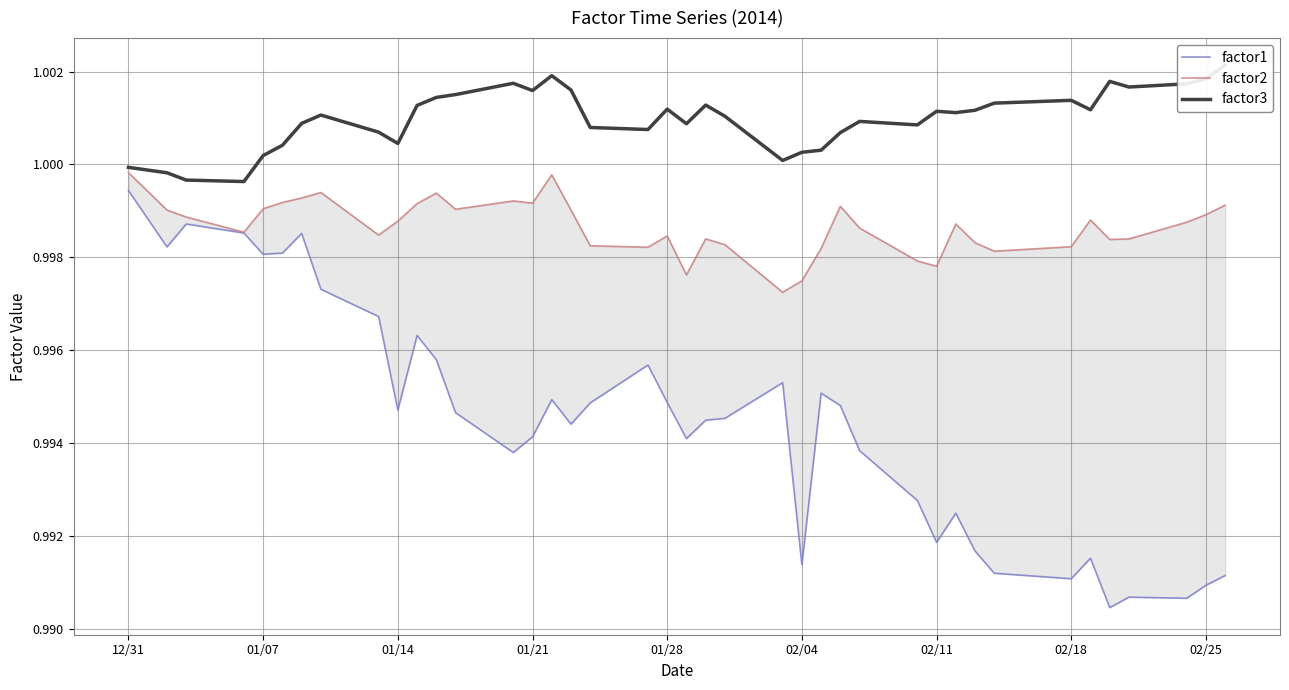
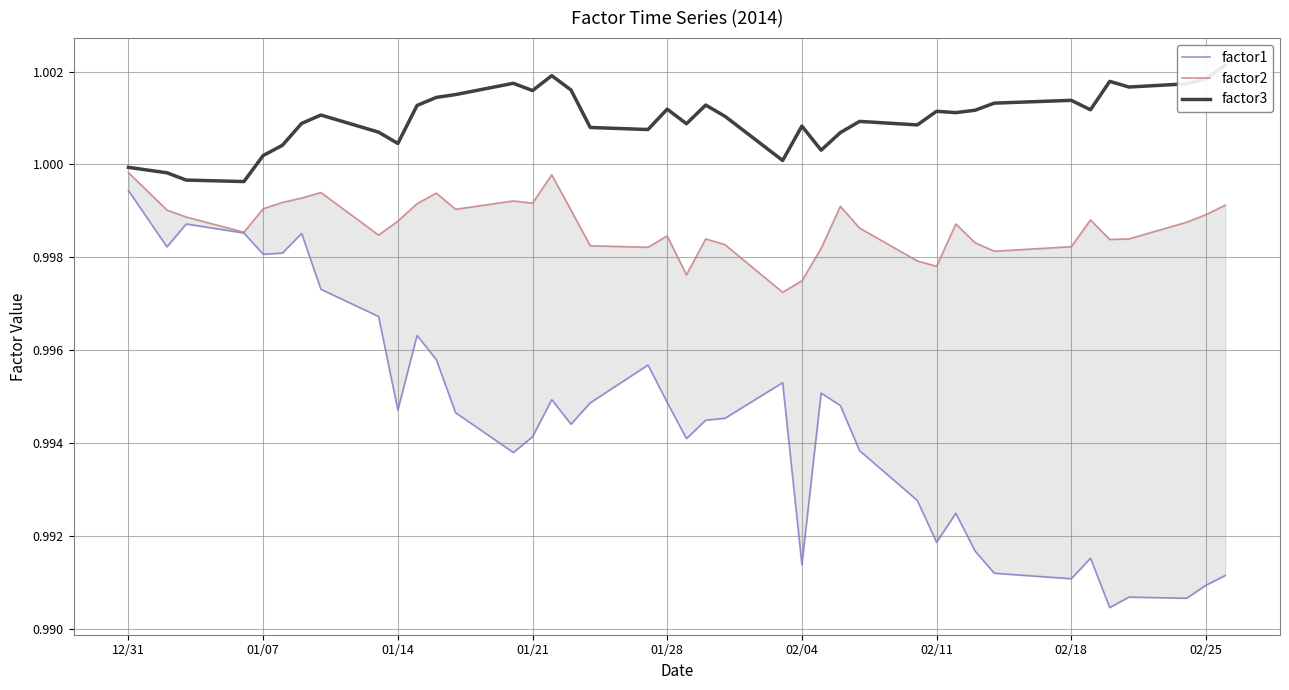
  {
    "factor1": {
      "12/31": 0.9994,
      "01/07": 0.9981,
      "01/14": 0.9947,
      "01/21": 0.9941,
      "01/28": 0.9949,
      "02/04": 0.9914,
      "02/11": 0.9919,
      "02/18": 0.9911,
      "02/25": 0.9909
    },
    "factor2": {
      "12/31": 0.9998,
      "01/07": 0.9990,
      "01/14": 0.9988,
      "01/21": 0.9992,
      "01/28": 0.9985,
      "02/04": 0.9975,
      "02/11": 0.9978,
      "02/18": 0.9982,
      "02/25": 0.9989
    },
    "factor3": {
      "12/31": 0.9999,
      "01/07": 1.0002,
      "01/14": 1.0005,
      "01/21": 1.0016,
      "01/28": 1.0012,
-     "02/04": 1.0003,
+     "02/04": 1.0008,
      "02/11": 1.0011,
      "02/18": 1.0014
    }
  }
